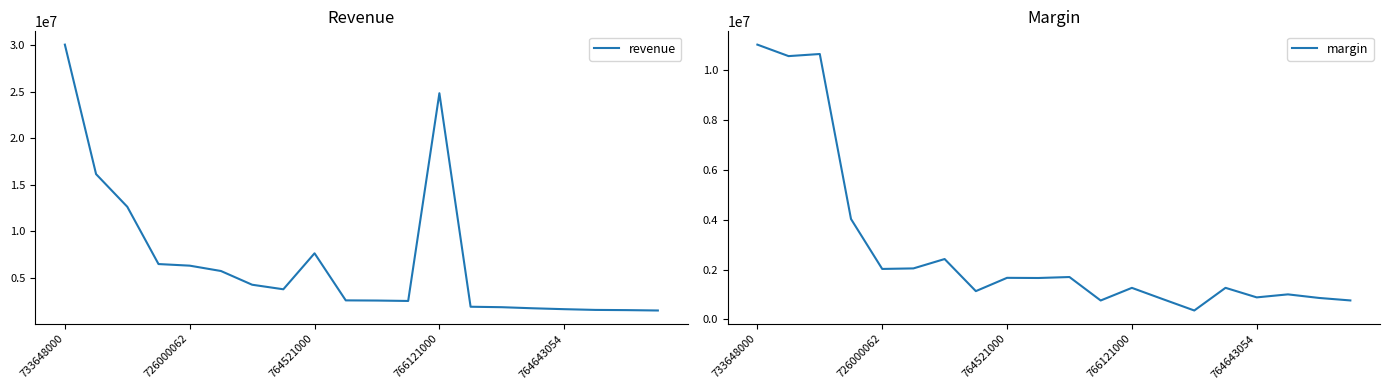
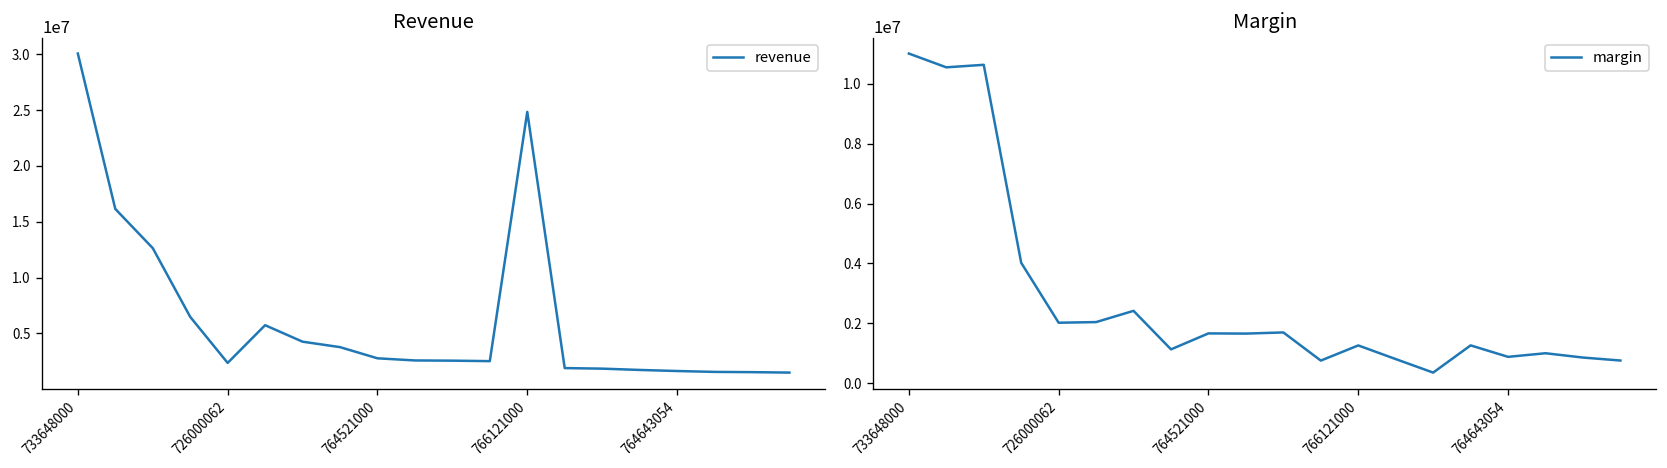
  {
    "Revenue": {
      "733648000": 30000000,
-     "726000062": 6000000,
-     "764521000": 8000000,
+     "726000062": 2000000,
+     "764521000": 3000000,
      "766121000": 25000000,
      "764643054": 2000000
    },
    "Margin": {
      "733648000": 11000000,
      "726000062": 2000000,
      "764521000": 1700000,
      "766121000": 1300000,
      "764643054": 900000
    }
  }
